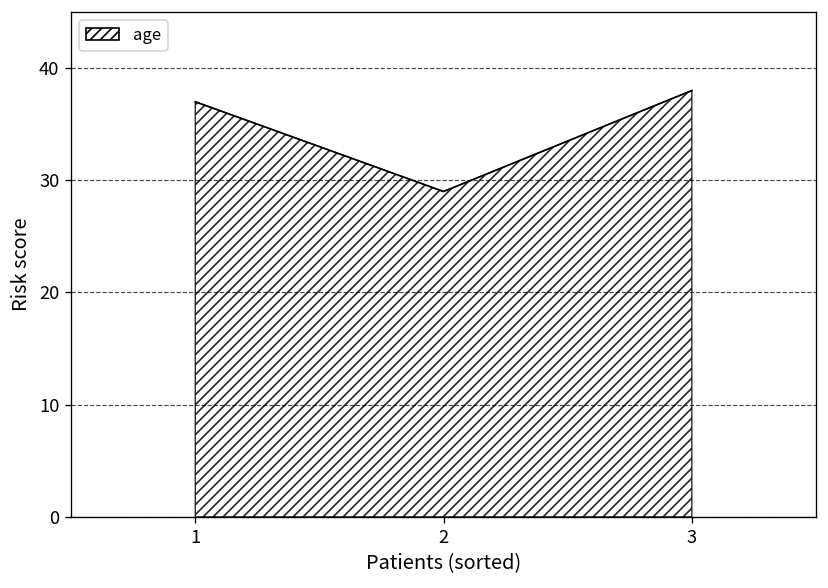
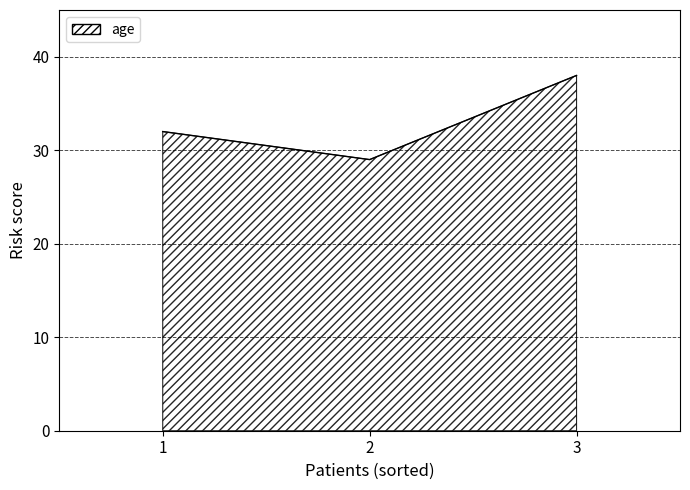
  {
-   "1": 37,
+   "1": 32,
    "2": 29,
    "3": 38
  }
